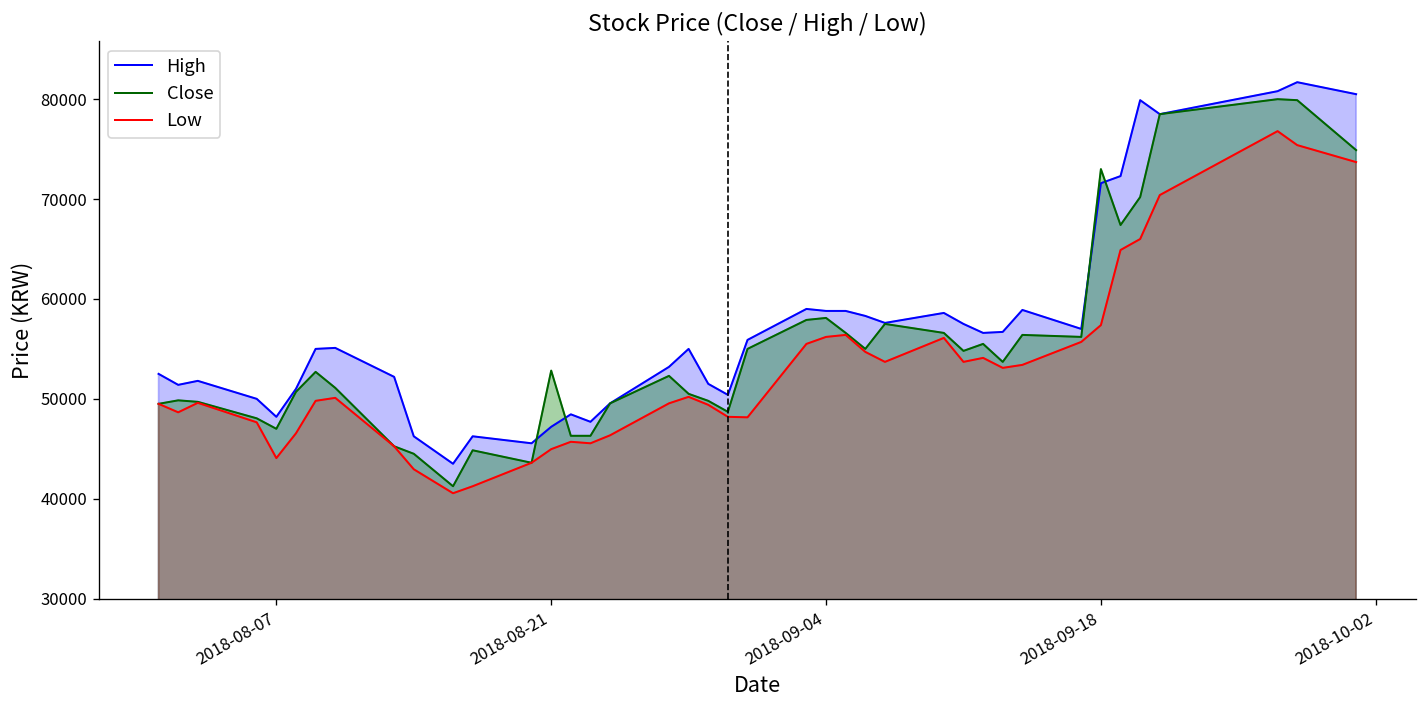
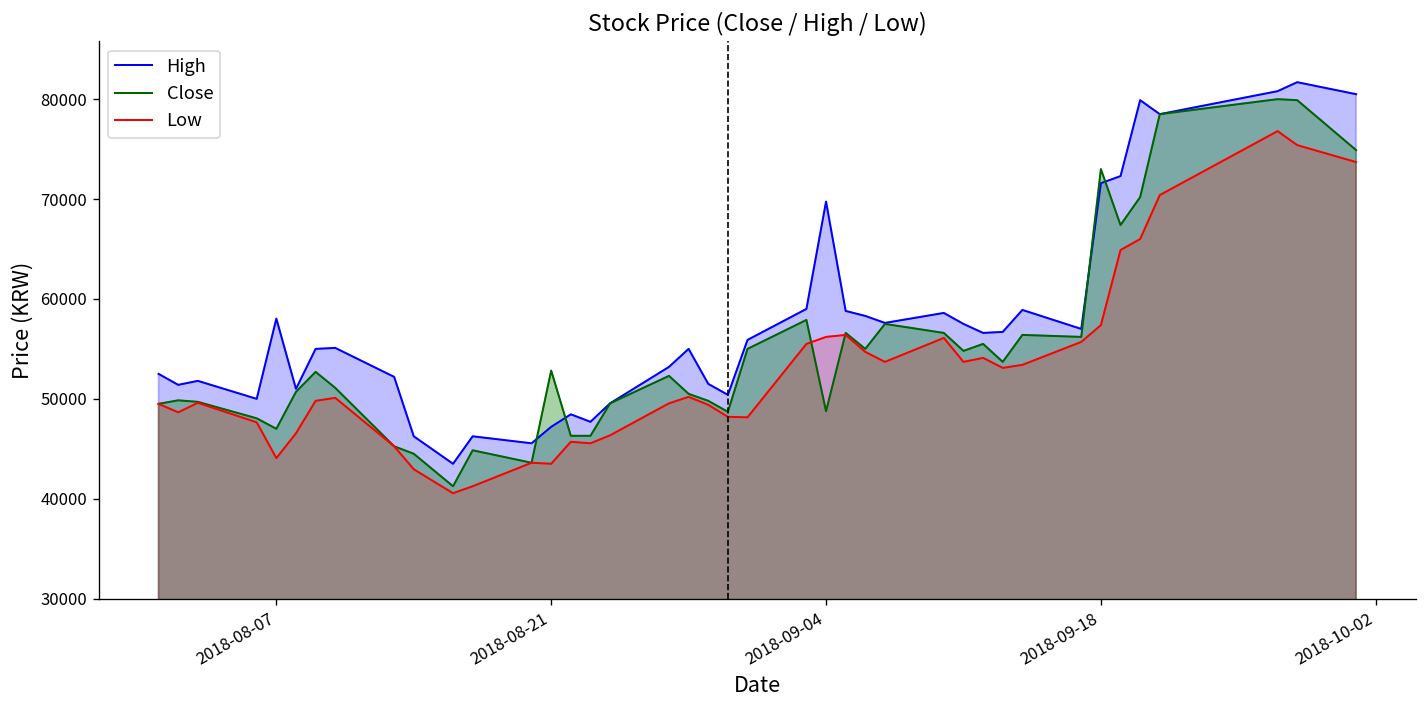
  {
    "High": {
-     "2018-08-07": 48000,
+     "2018-08-07": 58000,
      "2018-08-21": 47000,
-     "2018-09-04": 59000,
+     "2018-09-04": 70000,
      "2018-09-18": 72000
    },
    "Close": {
      "2018-08-07": 47000,
      "2018-08-21": 53000,
-     "2018-09-04": 58000,
+     "2018-09-04": 49000,
      "2018-09-18": 73000
    },
    "Low": {
      "2018-08-07": 44000,
-     "2018-08-21": 45000,
+     "2018-08-21": 44000,
      "2018-09-04": 56000,
      "2018-09-18": 57000
    }
  }
